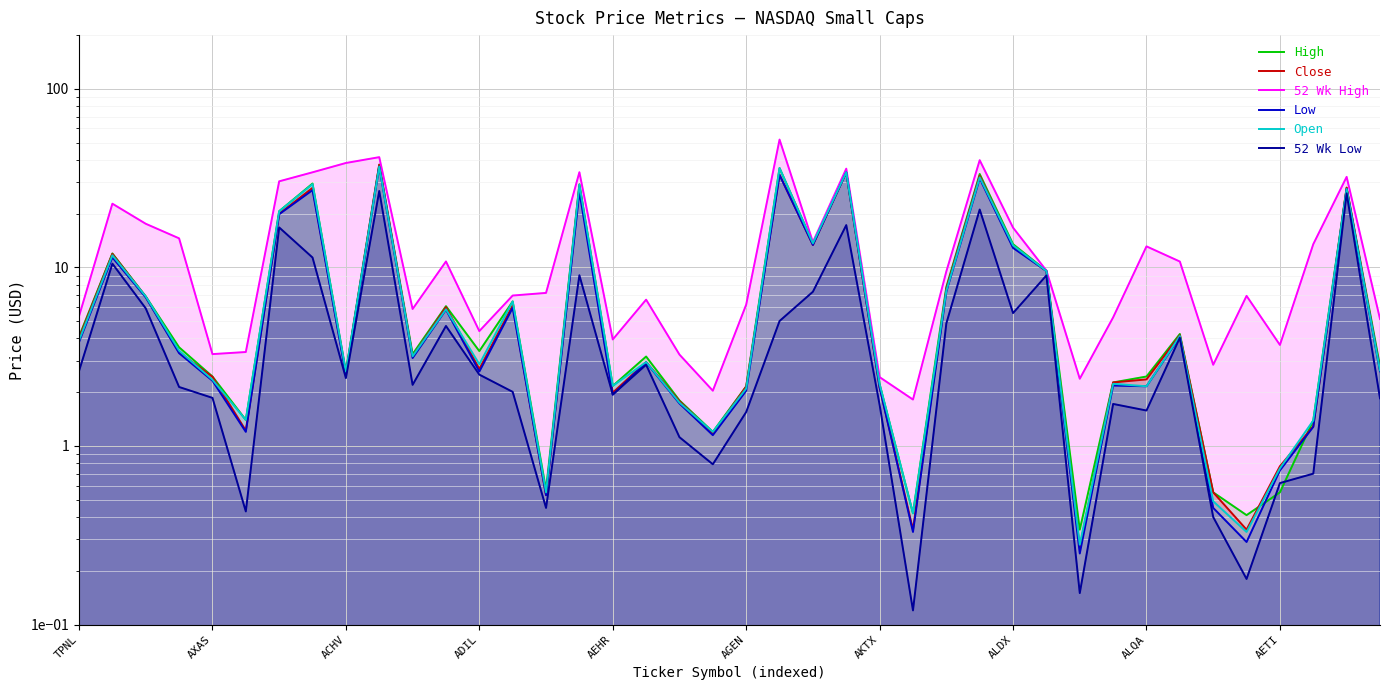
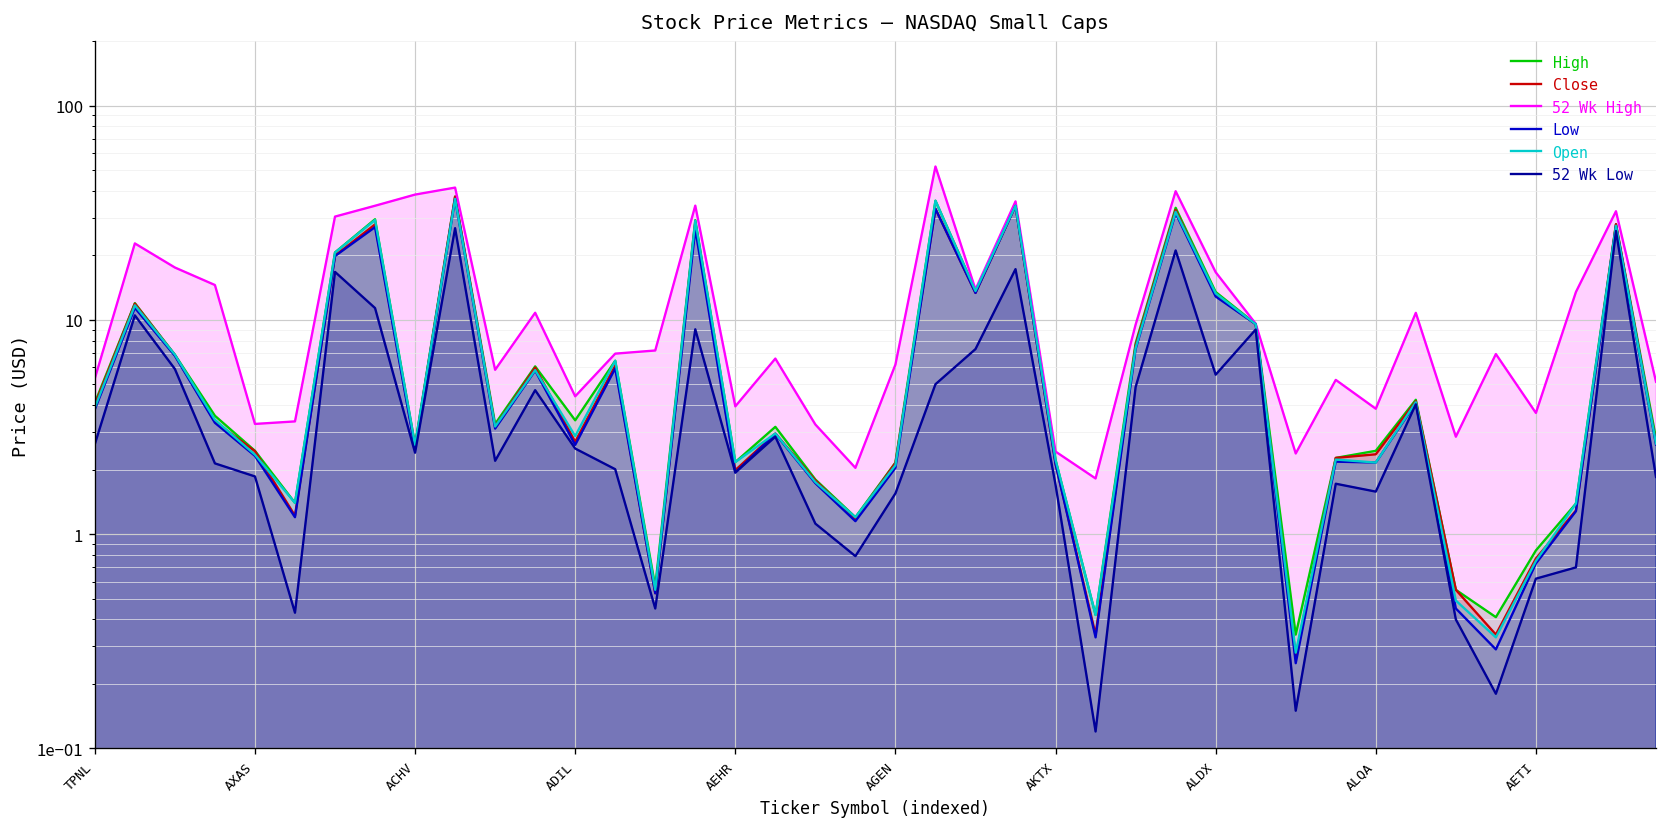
  {
    "High": {
      "ADIL": 3.4,
      "ALQA": 2.5,
-     "AETI": 0.55
+     "AETI": 0.8
    },
    "Close": {
      "ADIL": 2.7,
      "ALQA": 2.4
    },
    "52 Wk High": {
      "TPNL": 5.3,
      "AXAS": 3.3,
      "ACHV": 38,
      "ADIL": 4.4,
      "AEHR": 4.0,
      "AGEN": 6.2,
      "AKTX": 2.4,
      "ALDX": 17,
-     "ALQA": 13,
+     "ALQA": 3.9,
      "AETI": 3.7
    },
    "Open": {
      "ADIL": 2.9
    }
  }
